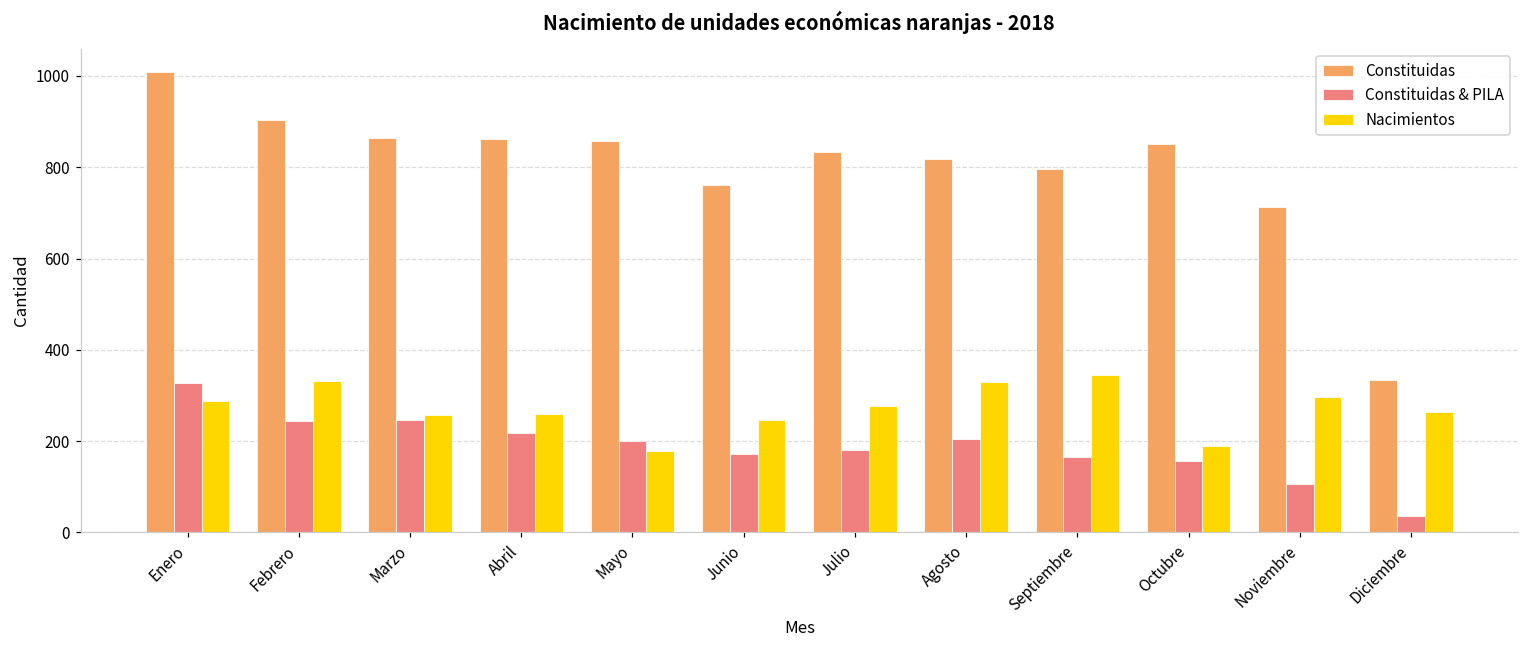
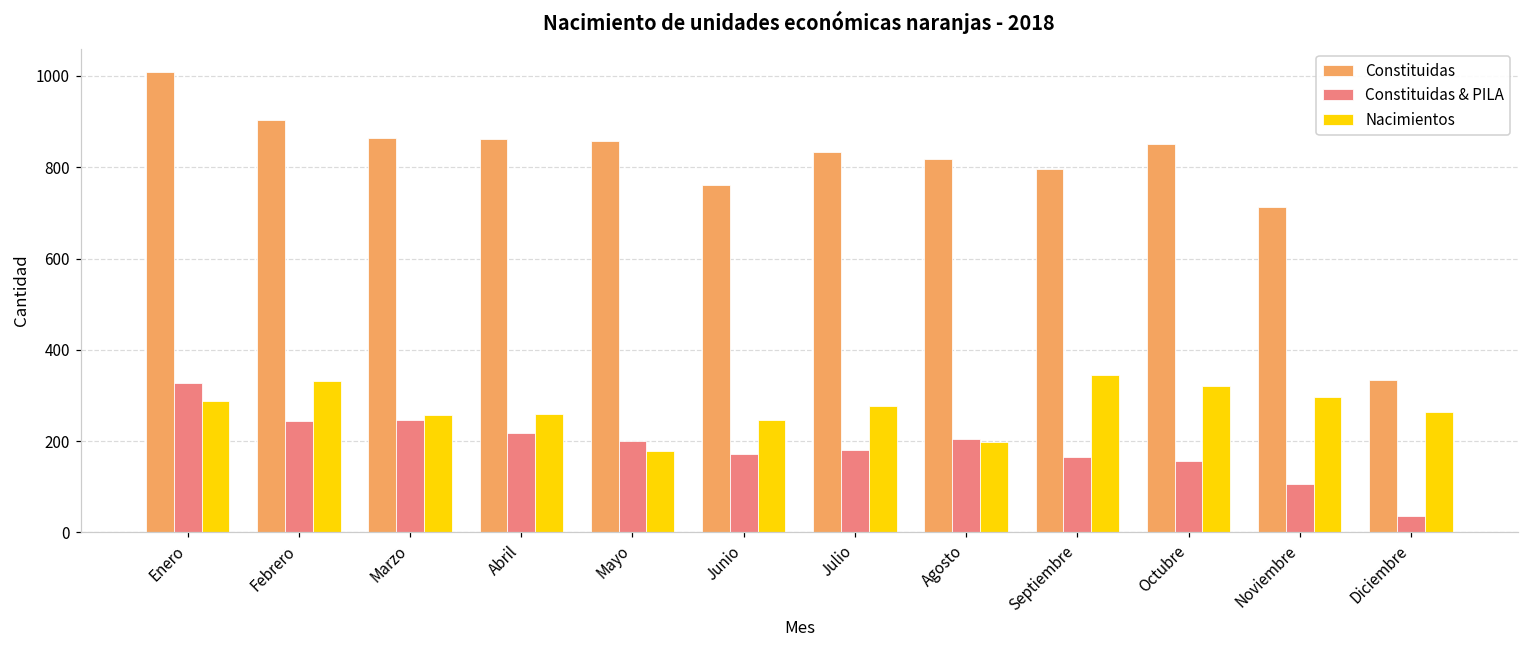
  {
    "Nacimientos": {
      "Enero": 290,
      "Febrero": 330,
      "Marzo": 260,
      "Abril": 260,
      "Mayo": 180,
      "Junio": 250,
      "Julio": 280,
-     "Agosto": 330,
+     "Agosto": 200,
      "Septiembre": 350,
-     "Octubre": 190,
+     "Octubre": 320,
      "Noviembre": 300,
      "Diciembre": 260
    }
  }
